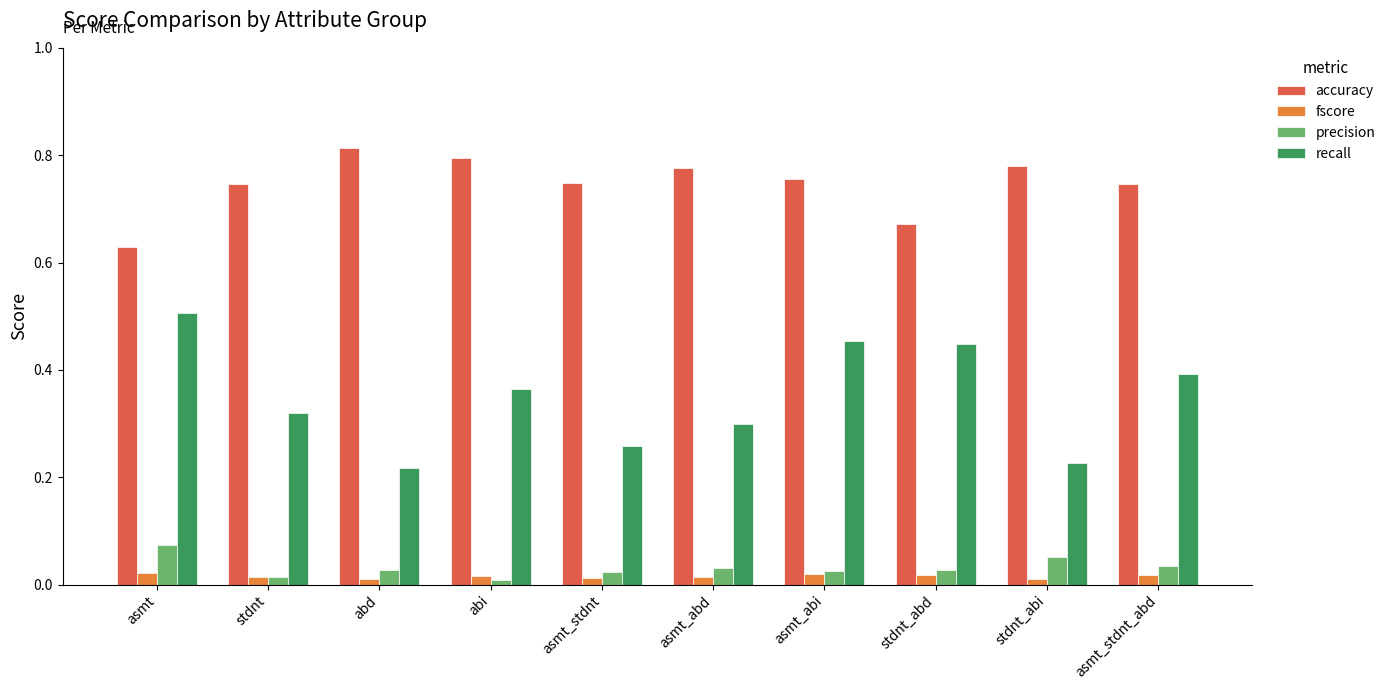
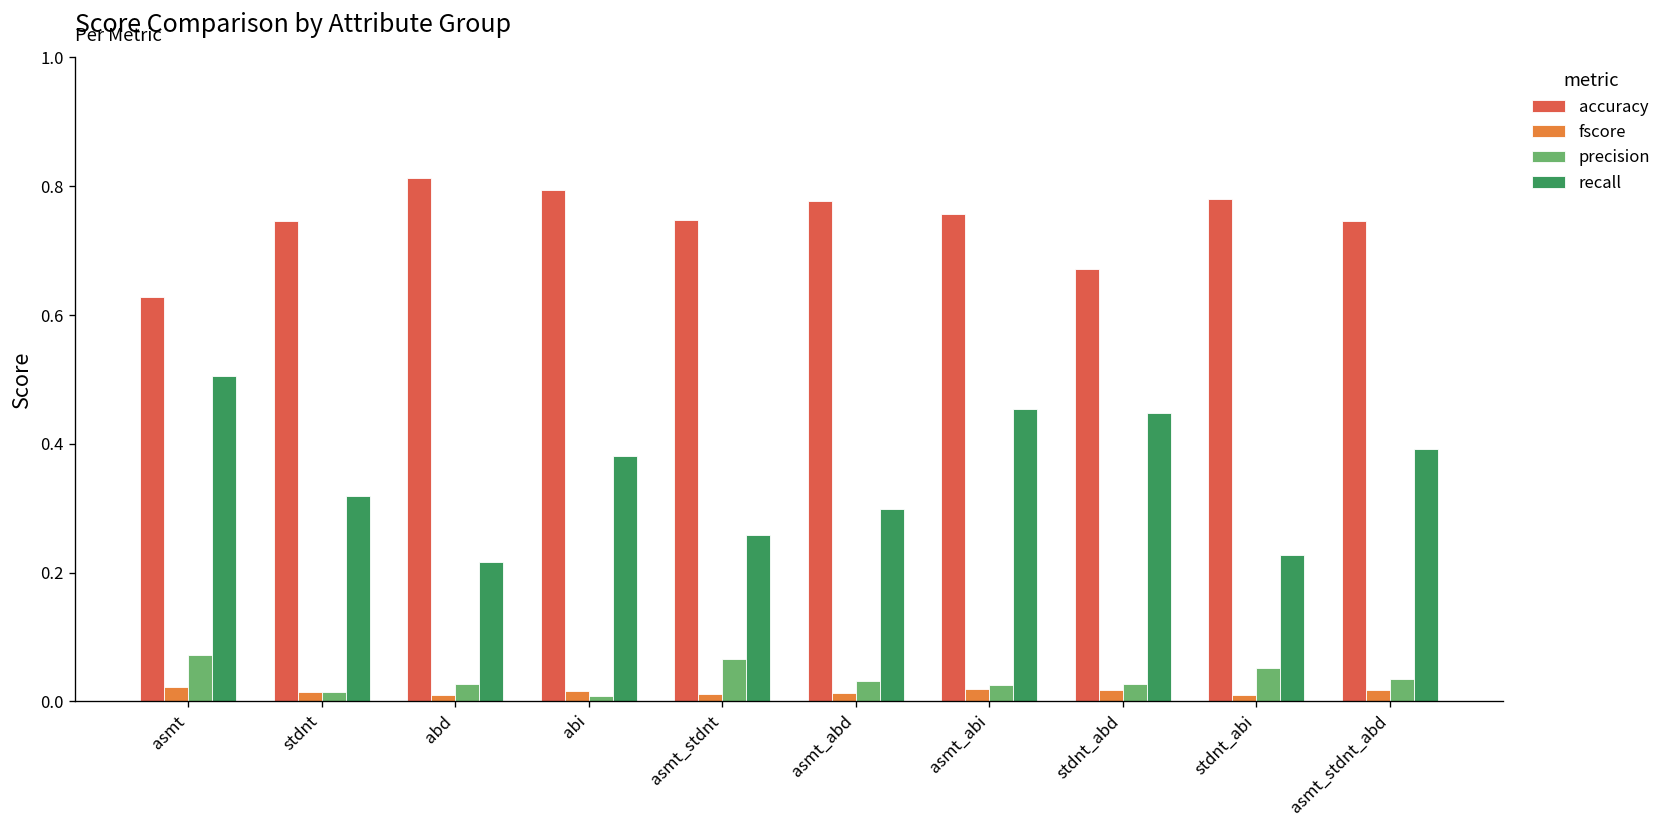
  {
    "precision": {
      "asmt": 0.07,
      "stdnt": 0.01,
      "abd": 0.03,
      "abi": 0.01,
-     "asmt_stdnt": 0.02,
+     "asmt_stdnt": 0.07,
      "asmt_abd": 0.03,
      "asmt_abi": 0.03,
      "stdnt_abd": 0.03,
      "stdnt_abi": 0.05,
      "asmt_stdnt_abd": 0.03
    },
    "recall": {
      "asmt": 0.51,
      "stdnt": 0.32,
      "abd": 0.22,
-     "abi": 0.36,
+     "abi": 0.38,
      "asmt_stdnt": 0.26,
      "asmt_abd": 0.30,
      "asmt_abi": 0.45,
      "stdnt_abd": 0.45,
      "stdnt_abi": 0.23,
      "asmt_stdnt_abd": 0.39
    }
  }
